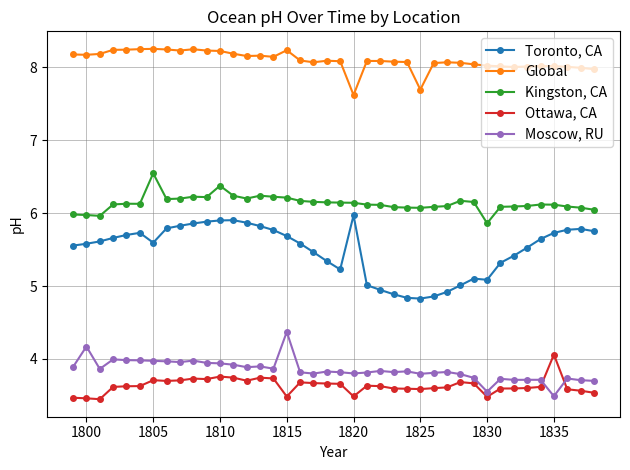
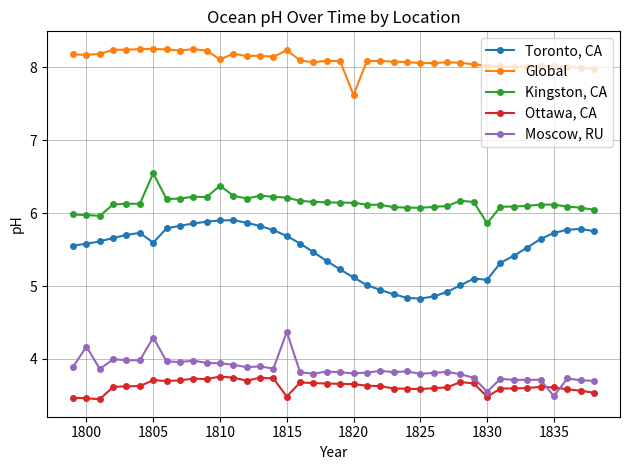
  {
    "Toronto, CA": {
      "1800": 5.6,
      "1805": 5.6,
      "1810": 5.9,
      "1815": 5.7,
-     "1820": 6.0,
+     "1820": 5.1,
      "1825": 4.8,
      "1830": 5.1,
      "1835": 5.7
    },
    "Global": {
      "1800": 8.2,
      "1805": 8.3,
-     "1810": 8.2,
+     "1810": 8.1,
      "1815": 8.2,
      "1820": 7.6,
-     "1825": 7.7
+     "1825": 8.1
    },
    "Kingston, CA": {
      "1800": 6.0,
      "1805": 6.5,
      "1810": 6.4,
      "1815": 6.2,
      "1820": 6.1,
      "1825": 6.1,
      "1830": 5.9,
      "1835": 6.1
    },
    "Ottawa, CA": {
      "1800": 3.5,
      "1805": 3.7,
      "1810": 3.8,
      "1815": 3.5,
-     "1820": 3.5,
+     "1820": 3.7,
      "1825": 3.6,
      "1830": 3.5,
-     "1835": 4.1
+     "1835": 3.6
    },
    "Moscow, RU": {
      "1800": 4.2,
-     "1805": 4.0,
+     "1805": 4.3,
      "1810": 3.9,
      "1815": 4.4,
      "1820": 3.8,
      "1825": 3.8,
      "1830": 3.6,
      "1835": 3.5
    }
  }
